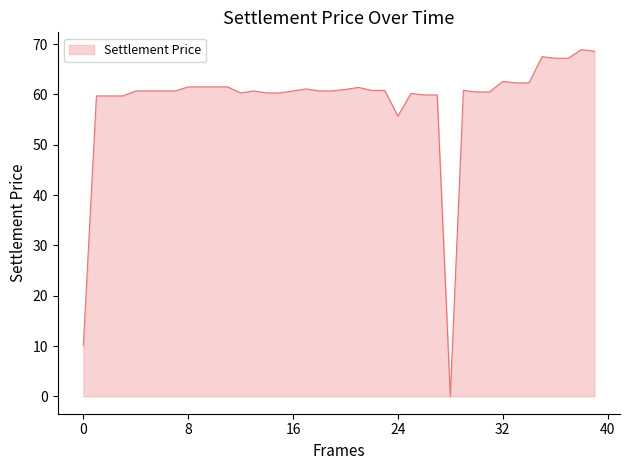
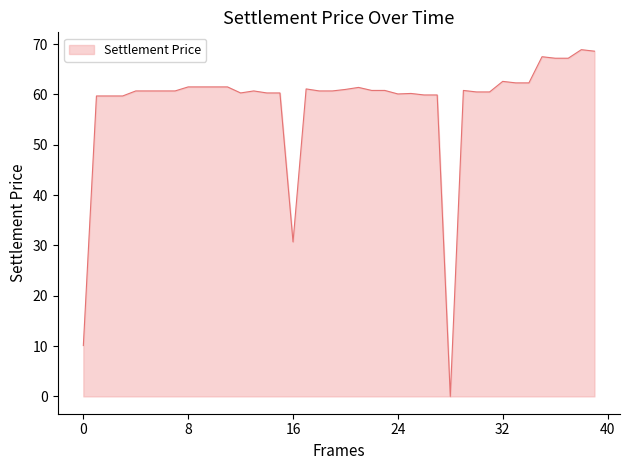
  {
    "0": 10,
    "8": 62,
-   "16": 61,
-   "24": 56,
+   "16": 31,
+   "24": 60,
    "32": 63
  }
